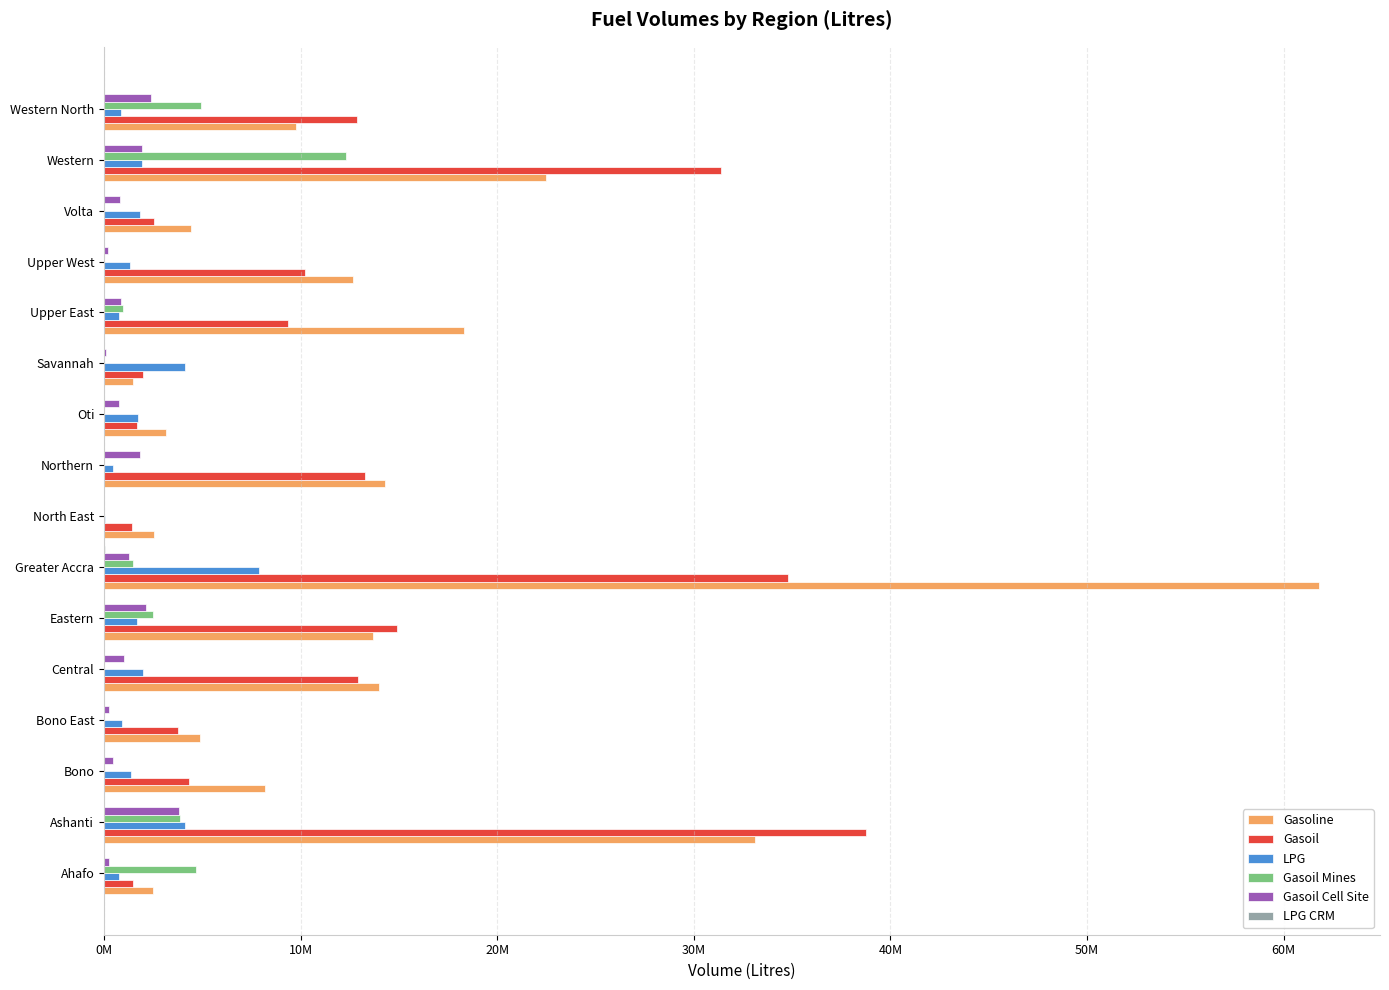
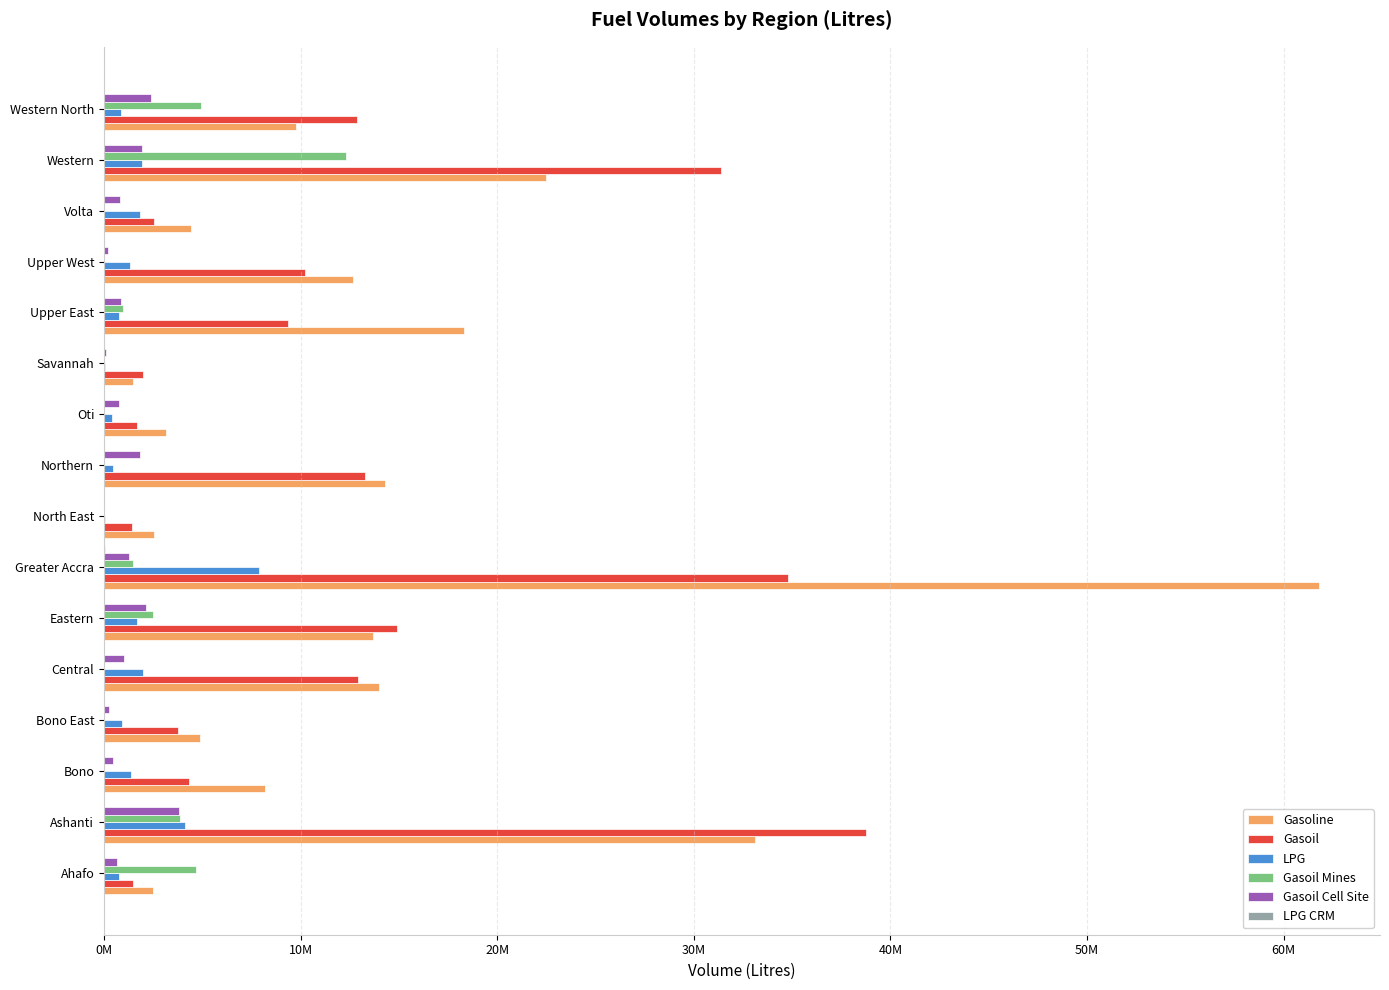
  {
    "Gasoline": {
      "Western North": 9800000,
      "Western": 22500000,
      "Volta": 4400000,
      "Upper West": 12700000,
      "Upper East": 18300000,
      "Savannah": 1500000,
      "Oti": 3200000,
      "Northern": 14300000,
      "North East": 2600000,
      "Greater Accra": 61800000,
      "Eastern": 13700000,
      "Central": 14000000,
      "Bono East": 4900000,
      "Bono": 8200000,
      "Ashanti": 33100000,
      "Ahafo": 2500000
    },
    "Gasoil": {
      "Western North": 12900000,
      "Western": 31400000,
      "Volta": 2500000,
      "Upper West": 10200000,
      "Upper East": 9300000,
      "Savannah": 2000000,
      "Oti": 1700000,
      "Northern": 13300000,
      "North East": 1400000,
      "Greater Accra": 34800000,
      "Eastern": 14900000,
      "Central": 12900000,
      "Bono East": 3800000,
      "Bono": 4300000,
      "Ashanti": 38800000,
      "Ahafo": 1500000
    },
    "LPG": {
      "Western North": 800000,
      "Western": 1900000,
      "Volta": 1800000,
      "Upper West": 1300000,
      "Upper East": 700000,
-     "Savannah": 4100000,
-     "Oti": 1800000,
+     "Savannah": 100000,
+     "Oti": 400000,
      "Northern": 500000,
      "Greater Accra": 7900000,
      "Eastern": 1700000,
      "Central": 2000000,
      "Bono East": 900000,
      "Bono": 1400000,
      "Ashanti": 4100000,
      "Ahafo": 800000
    },
    "Gasoil Cell Site": {
      "Western North": 2400000,
      "Western": 1900000,
      "Volta": 800000,
      "Upper West": 200000,
      "Upper East": 900000,
      "Oti": 800000,
      "Northern": 1900000,
      "Greater Accra": 1300000,
      "Eastern": 2200000,
      "Central": 1000000,
      "Bono East": 200000,
      "Bono": 500000,
      "Ashanti": 3800000,
-     "Ahafo": 300000
+     "Ahafo": 700000
    }
  }
